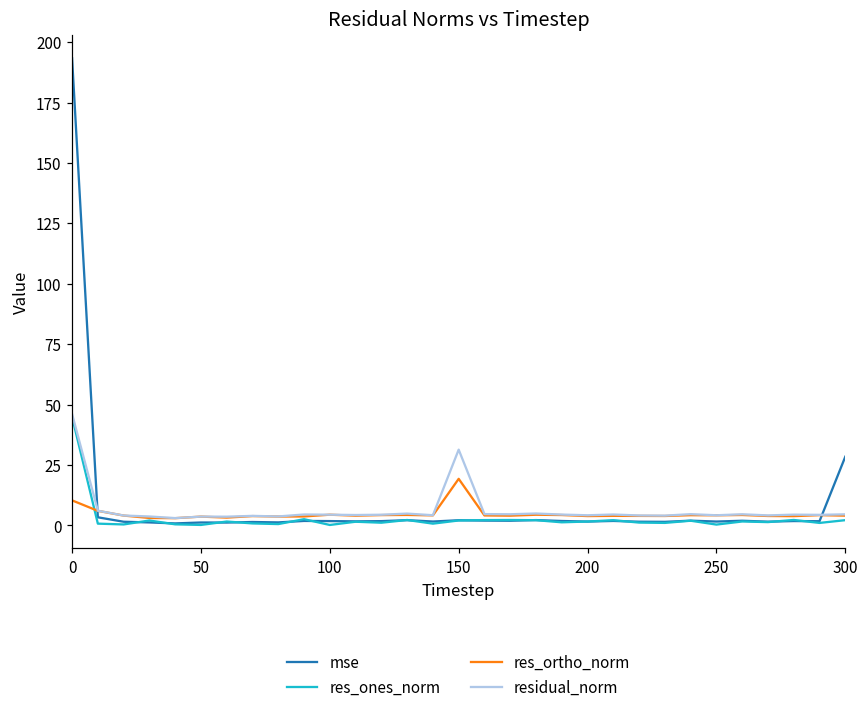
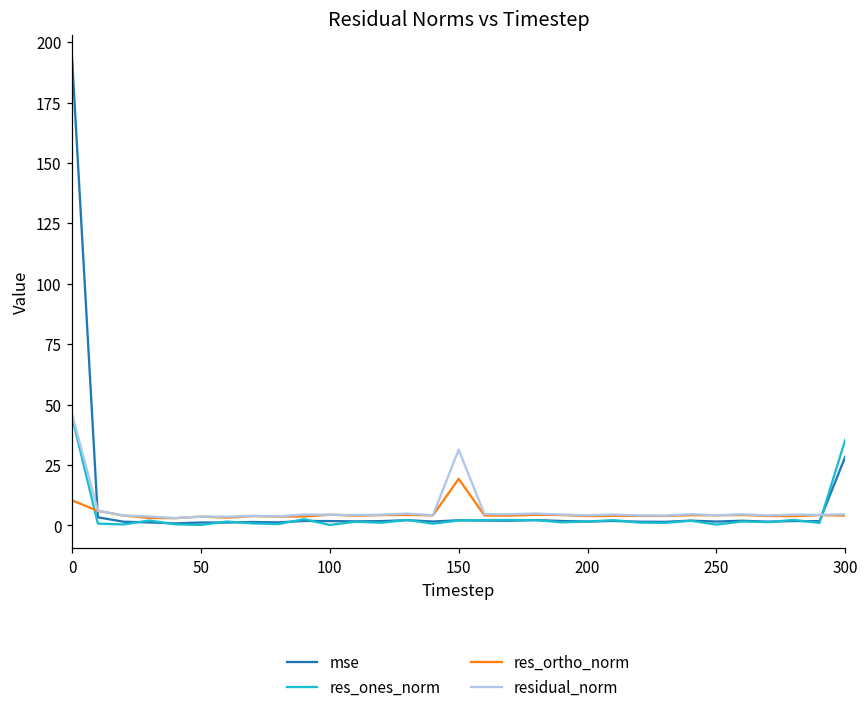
  {
    "mse": {
      "0": 193,
      "100": 2,
      "250": 2,
      "300": 28
    },
    "res_ones_norm": {
      "0": 45,
      "100": 0,
      "250": 0,
-     "300": 2
+     "300": 35
    },
    "res_ortho_norm": {
      "0": 10,
      "150": 19
    },
    "residual_norm": {
      "0": 46,
      "150": 31
    }
  }
